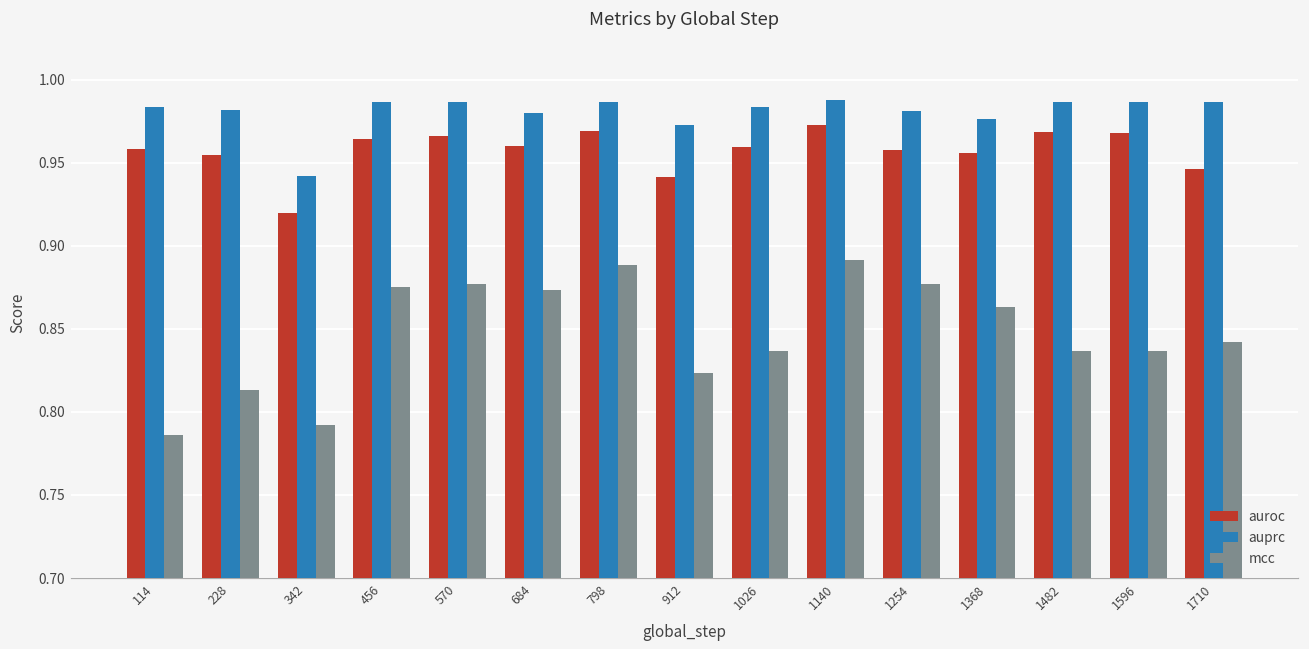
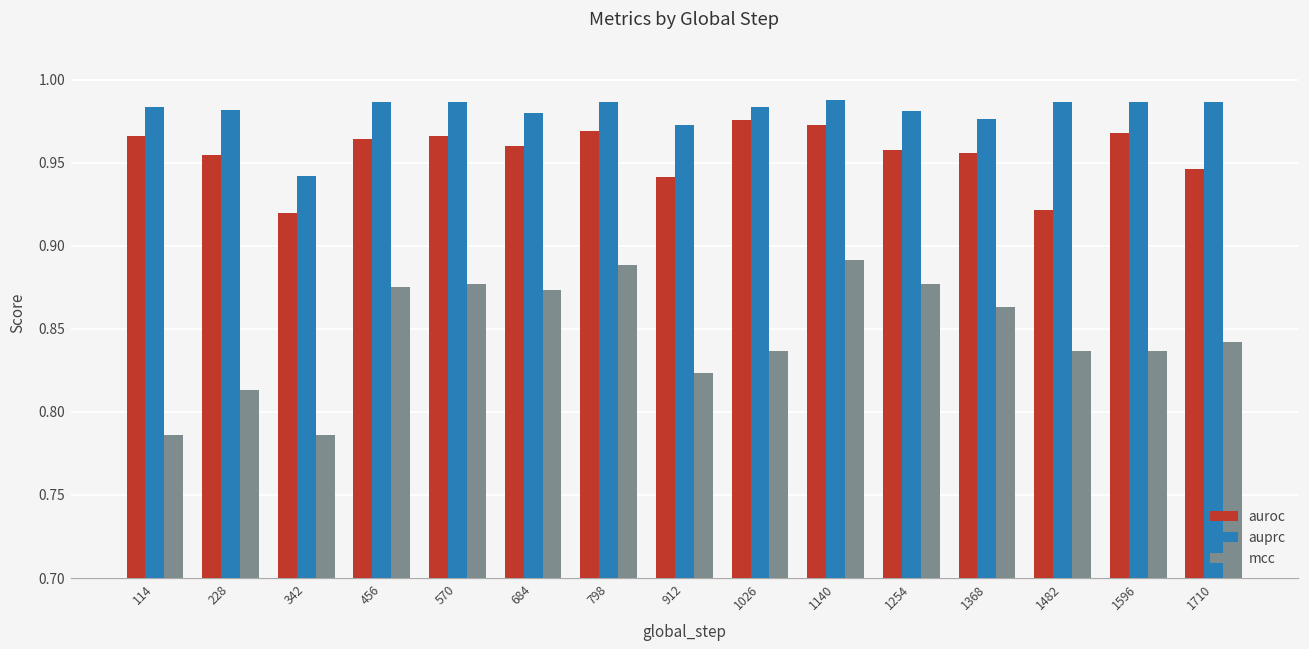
  {
    "auroc": {
-     "114": 0.958,
+     "114": 0.966,
      "228": 0.955,
      "342": 0.920,
      "456": 0.965,
      "570": 0.966,
      "684": 0.960,
      "798": 0.969,
      "912": 0.941,
-     "1026": 0.960,
+     "1026": 0.976,
      "1140": 0.973,
      "1254": 0.958,
      "1368": 0.956,
-     "1482": 0.969,
+     "1482": 0.922,
      "1596": 0.968,
      "1710": 0.946
    },
    "auprc": {
      "114": 0.983,
      "228": 0.982,
      "342": 0.942,
      "456": 0.986,
      "570": 0.987,
      "684": 0.980,
      "798": 0.987,
      "912": 0.973,
      "1026": 0.983,
      "1140": 0.988,
      "1254": 0.981,
      "1368": 0.977,
      "1482": 0.987,
      "1596": 0.987,
      "1710": 0.987
    },
    "mcc": {
      "114": 0.786,
      "228": 0.813,
-     "342": 0.792,
+     "342": 0.786,
      "456": 0.875,
      "570": 0.877,
      "684": 0.874,
      "798": 0.888,
      "912": 0.824,
      "1026": 0.837,
      "1140": 0.891,
      "1254": 0.877,
      "1368": 0.863,
      "1482": 0.837,
      "1596": 0.837,
      "1710": 0.842
    }
  }
